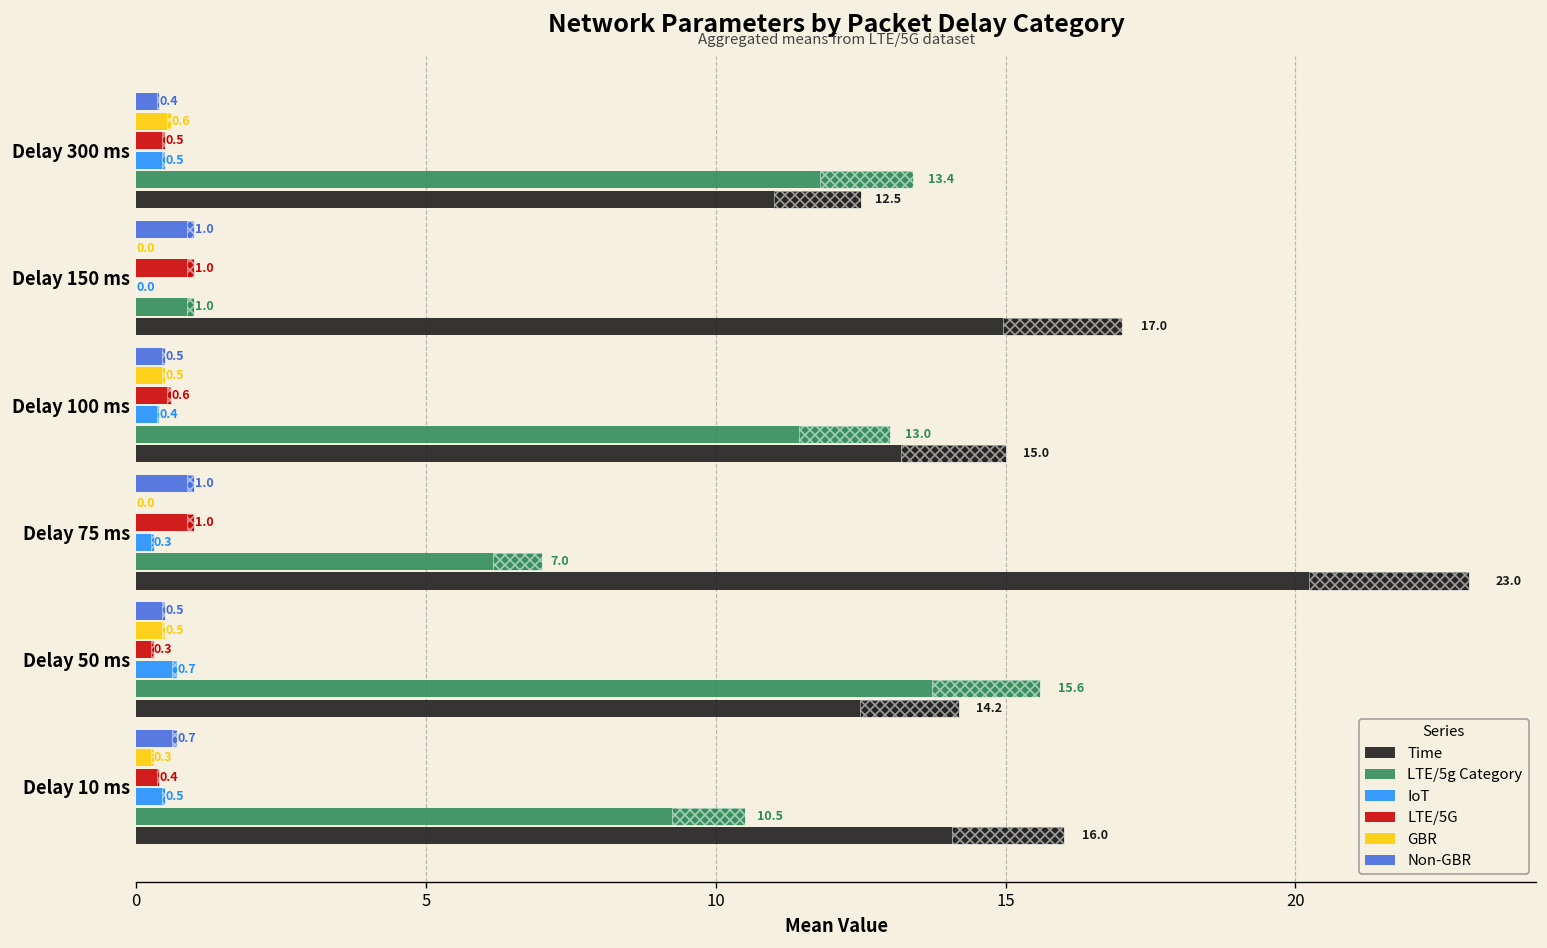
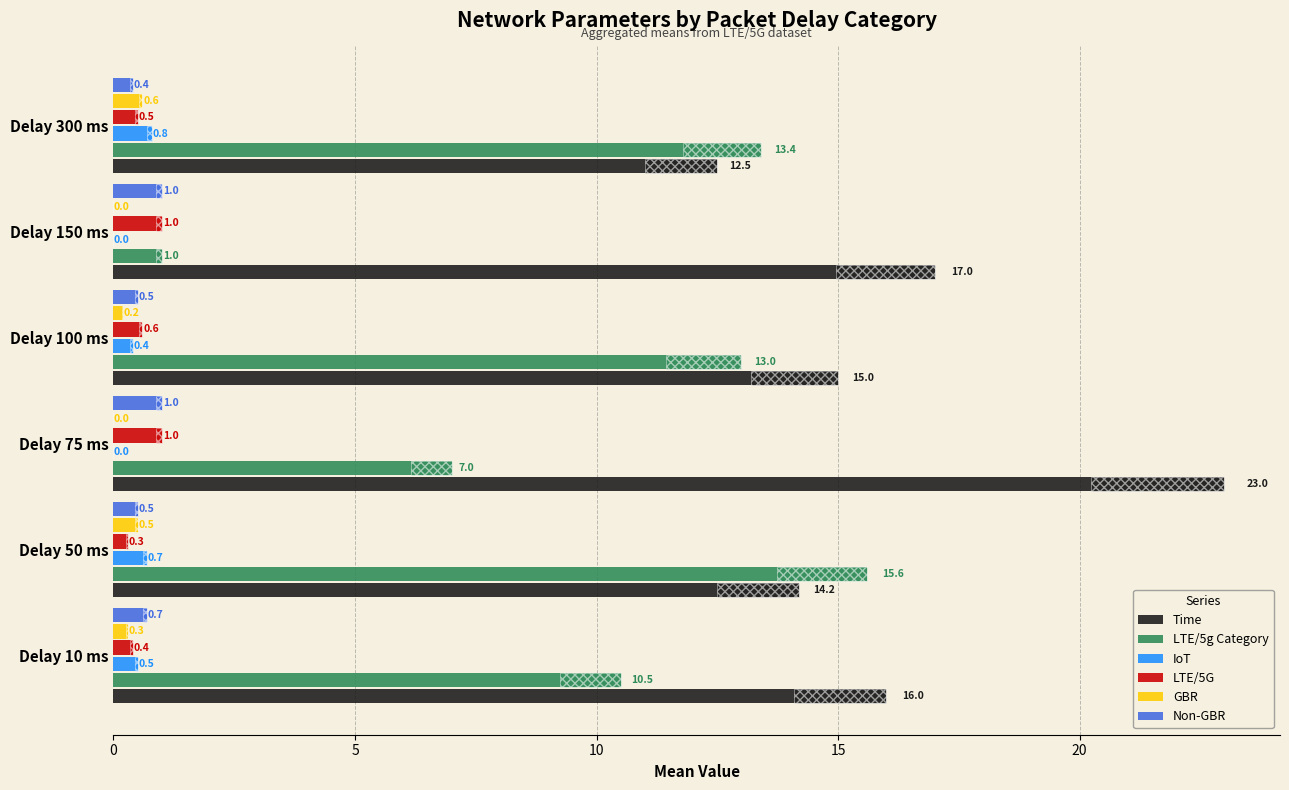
  {
    "Time": {
      "Delay 300 ms": 12.5,
      "Delay 150 ms": 17.0,
      "Delay 100 ms": 15.0,
      "Delay 75 ms": 23.0,
      "Delay 50 ms": 14.2,
      "Delay 10 ms": 16.0
    },
    "LTE/5g Category": {
      "Delay 300 ms": 13.4,
      "Delay 150 ms": 1.0,
      "Delay 100 ms": 13.0,
      "Delay 75 ms": 7.0,
      "Delay 50 ms": 15.6,
      "Delay 10 ms": 10.5
    },
    "IoT": {
-     "Delay 300 ms": 0.5,
+     "Delay 300 ms": 0.8,
      "Delay 150 ms": 0.0,
      "Delay 100 ms": 0.4,
-     "Delay 75 ms": 0.3,
+     "Delay 75 ms": 0.0,
      "Delay 50 ms": 0.7,
      "Delay 10 ms": 0.5
    },
    "LTE/5G": {
      "Delay 300 ms": 0.5,
      "Delay 150 ms": 1.0,
      "Delay 100 ms": 0.6,
      "Delay 75 ms": 1.0,
      "Delay 50 ms": 0.3,
      "Delay 10 ms": 0.4
    },
    "GBR": {
      "Delay 300 ms": 0.6,
      "Delay 150 ms": 0.0,
-     "Delay 100 ms": 0.5,
+     "Delay 100 ms": 0.2,
      "Delay 75 ms": 0.0,
      "Delay 50 ms": 0.5,
      "Delay 10 ms": 0.3
    },
    "Non-GBR": {
      "Delay 300 ms": 0.4,
      "Delay 150 ms": 1.0,
      "Delay 100 ms": 0.5,
      "Delay 75 ms": 1.0,
      "Delay 50 ms": 0.5,
      "Delay 10 ms": 0.7
    }
  }
